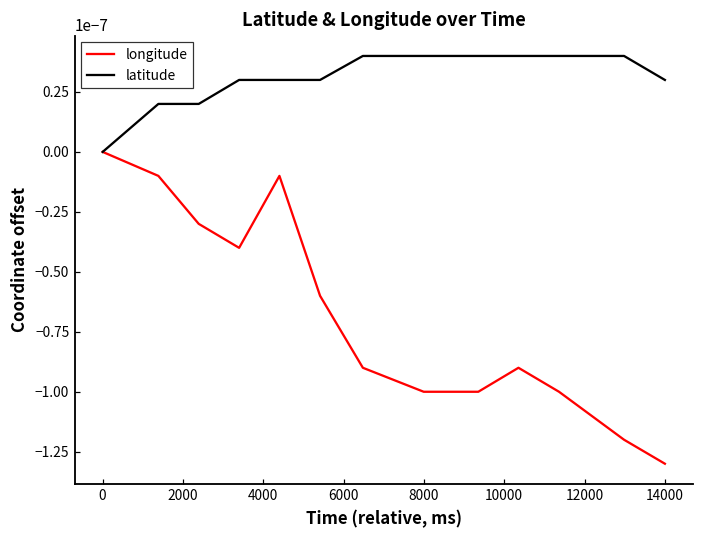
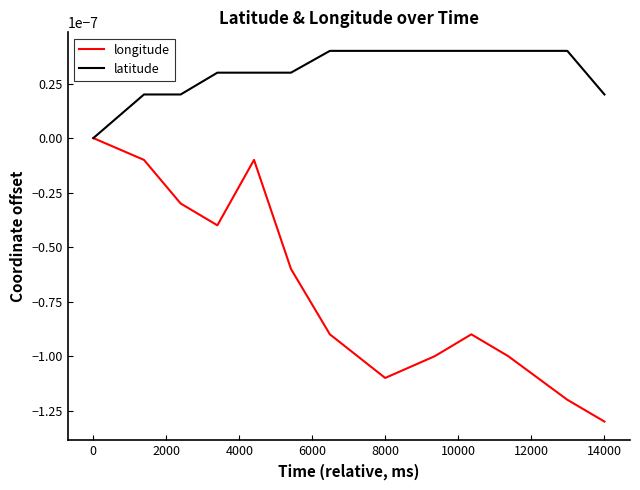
  {
    "longitude": {
-     "8000": -0.000000100,
+     "8000": -0.000000110,
      "14000": -0.000000130
    },
    "latitude": {
      "8000": 0.000000040,
-     "14000": 0.000000030
+     "14000": 0.000000020
    }
  }
